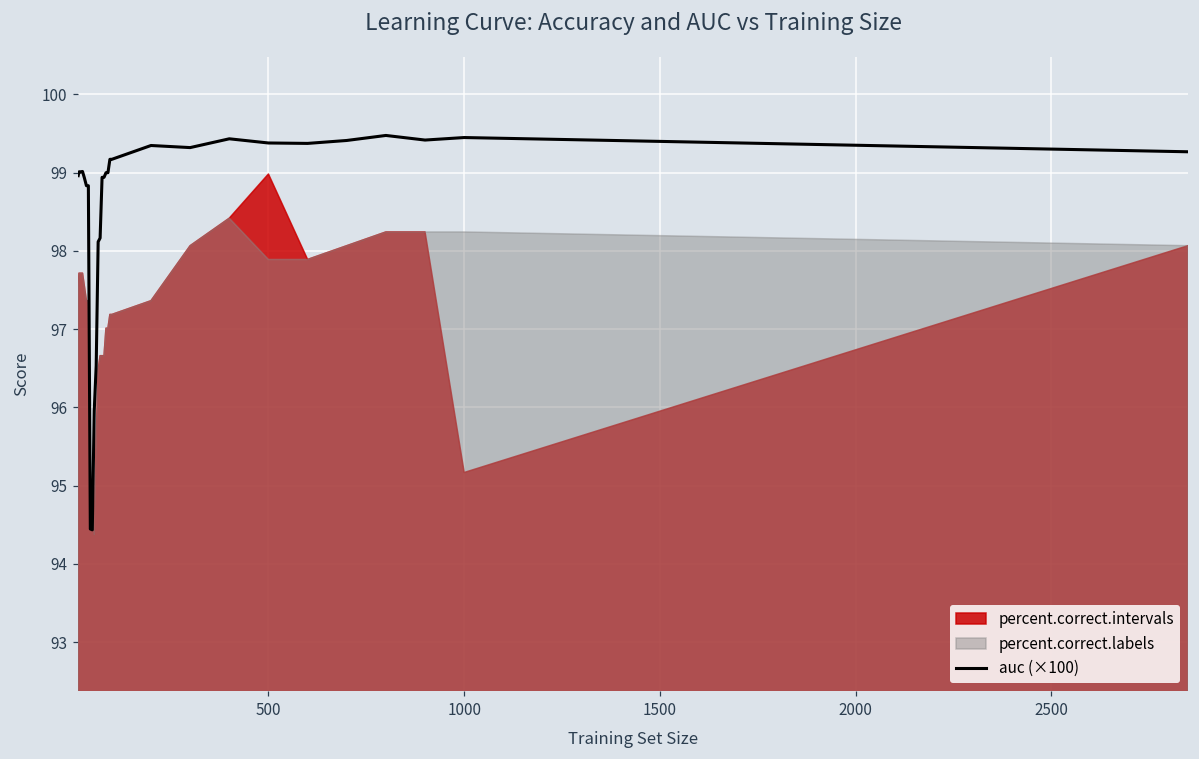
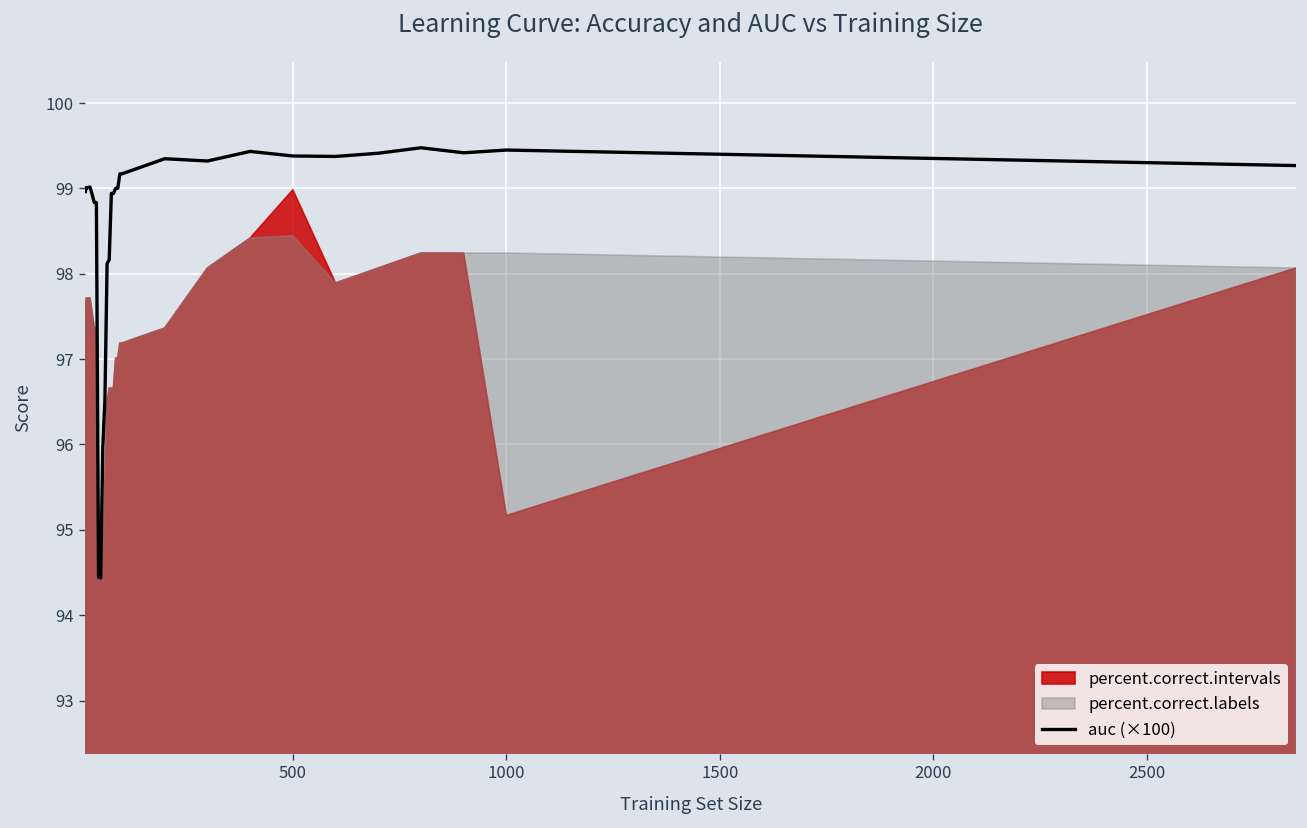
  {
    "auc (×100)": {
      "500": 99.4,
      "1000": 99.4
    },
    "percent.correct.intervals": {
      "500": 99.0,
      "1000": 95.2
    },
    "percent.correct.labels": {
-     "500": 97.9,
+     "500": 98.4,
      "1000": 98.2
    }
  }
